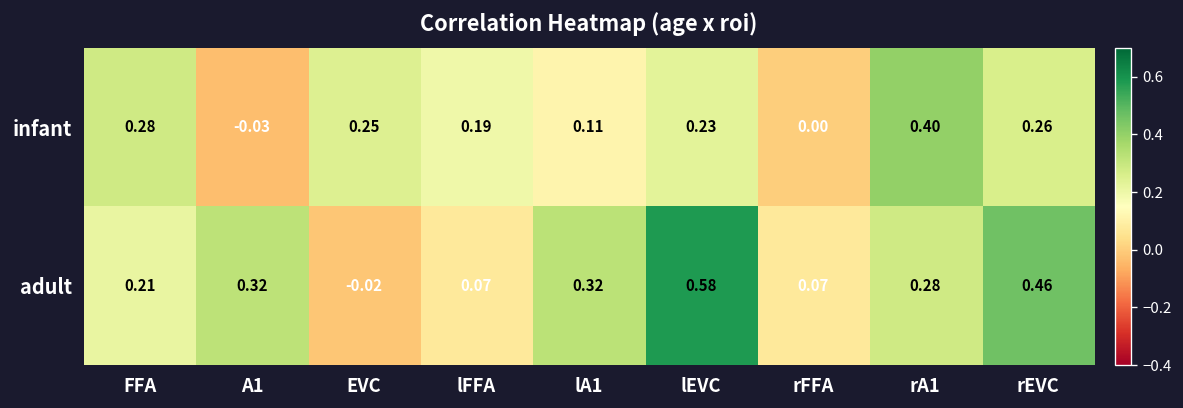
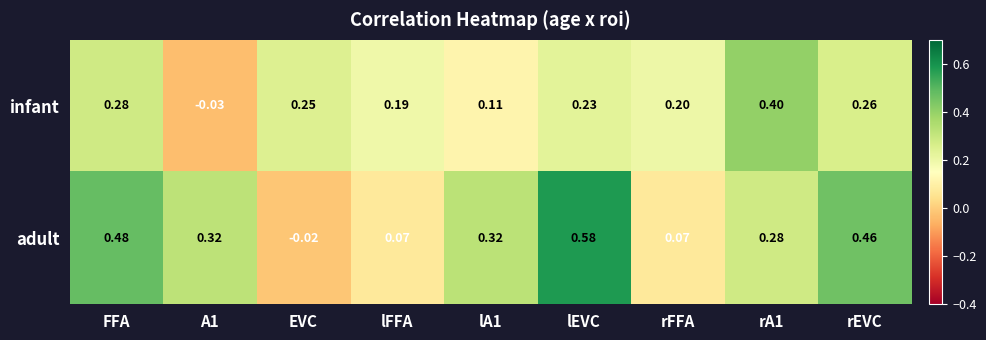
  {
    "infant": {
      "FFA": 0.28,
      "A1": -0.03,
      "EVC": 0.25,
      "lFFA": 0.19,
      "lA1": 0.11,
      "lEVC": 0.23,
-     "rFFA": 0.00,
+     "rFFA": 0.20,
      "rA1": 0.40,
      "rEVC": 0.26
    },
    "adult": {
-     "FFA": 0.21,
+     "FFA": 0.48,
      "A1": 0.32,
      "EVC": -0.02,
      "lFFA": 0.07,
      "lA1": 0.32,
      "lEVC": 0.58,
      "rFFA": 0.07,
      "rA1": 0.28,
      "rEVC": 0.46
    }
  }
